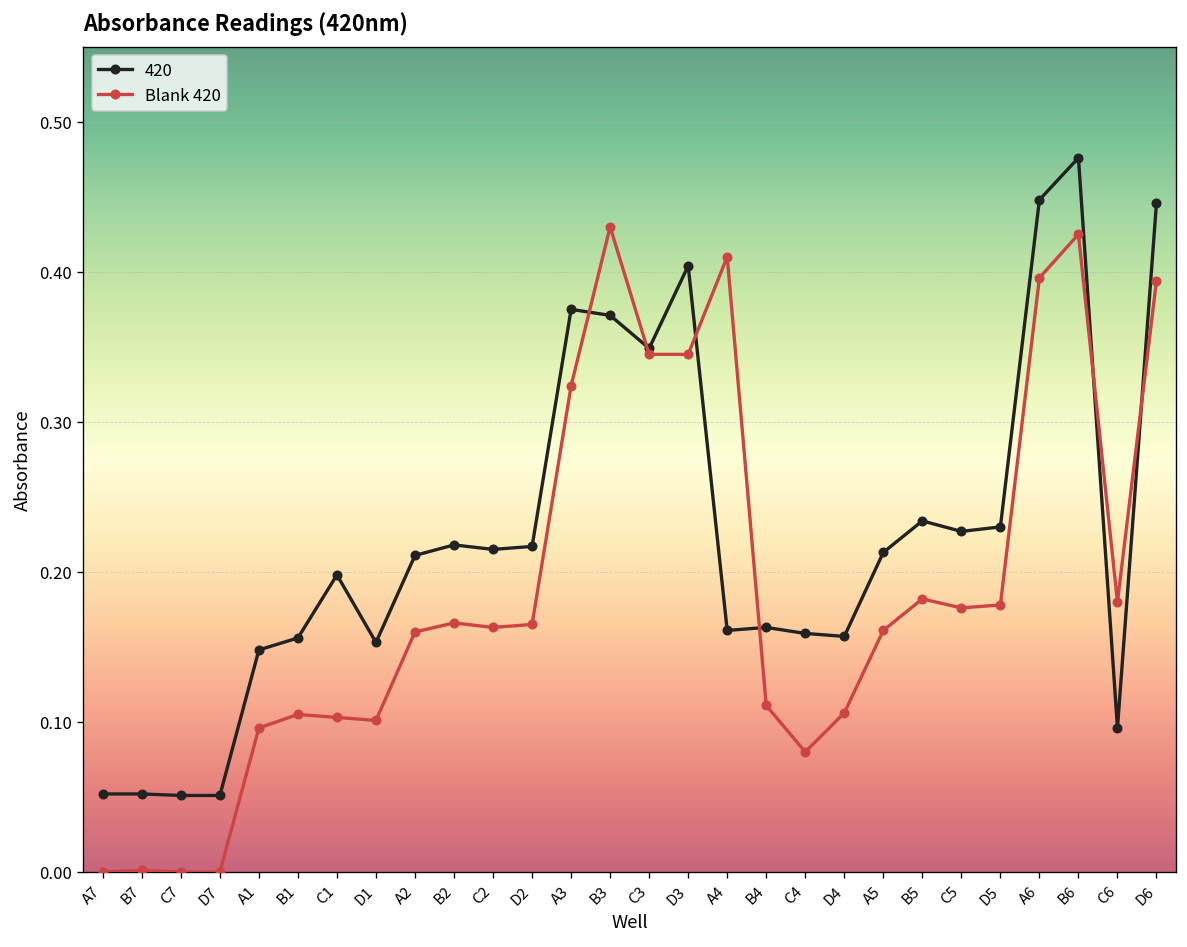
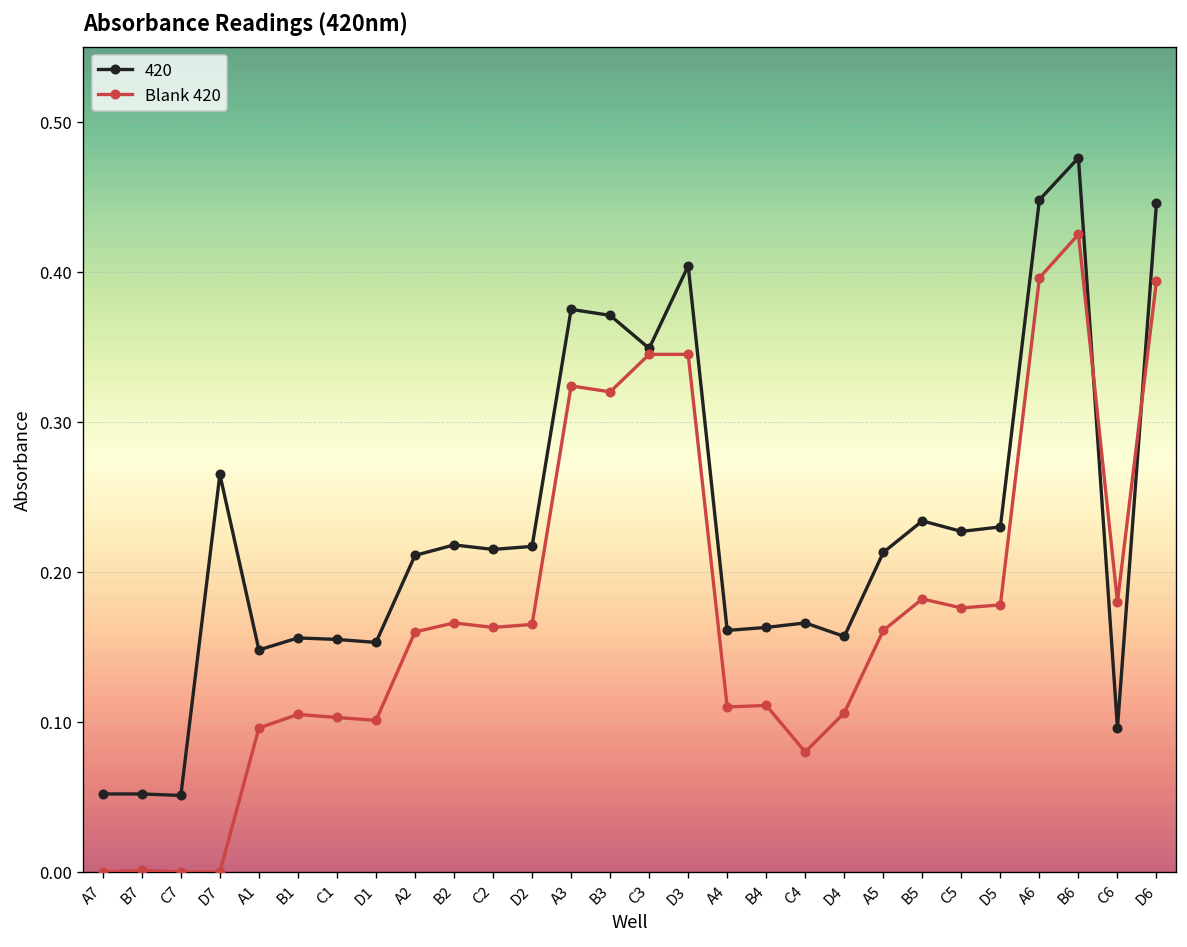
  {
    "420": {
      "A7": 0.052,
      "B7": 0.052,
      "C7": 0.051,
-     "D7": 0.051,
+     "D7": 0.265,
      "A1": 0.148,
      "B1": 0.156,
-     "C1": 0.198,
+     "C1": 0.155,
      "D1": 0.153,
      "A2": 0.211,
      "B2": 0.218,
      "C2": 0.215,
      "D2": 0.217,
      "A3": 0.375,
      "B3": 0.371,
      "C3": 0.349,
      "D3": 0.404,
      "A4": 0.161,
      "B4": 0.163,
-     "C4": 0.159,
+     "C4": 0.166,
      "D4": 0.157,
      "A5": 0.213,
      "B5": 0.234,
      "C5": 0.227,
      "D5": 0.230,
      "A6": 0.448,
      "B6": 0.476,
      "C6": 0.096,
      "D6": 0.446
    },
    "Blank 420": {
      "A7": 0.00,
      "B7": 0.00,
      "C7": 0.00,
      "D7": 0.00,
      "A1": 0.096,
      "B1": 0.105,
      "C1": 0.103,
      "D1": 0.10,
      "A2": 0.16,
      "B2": 0.166,
      "C2": 0.163,
      "D2": 0.165,
      "A3": 0.324,
-     "B3": 0.43,
+     "B3": 0.32,
      "C3": 0.345,
      "D3": 0.345,
-     "A4": 0.41,
+     "A4": 0.11,
      "B4": 0.11,
      "C4": 0.08,
      "D4": 0.106,
      "A5": 0.16,
      "B5": 0.182,
      "C5": 0.176,
      "D5": 0.178,
      "A6": 0.396,
      "B6": 0.425,
      "C6": 0.18,
      "D6": 0.394
    }
  }
